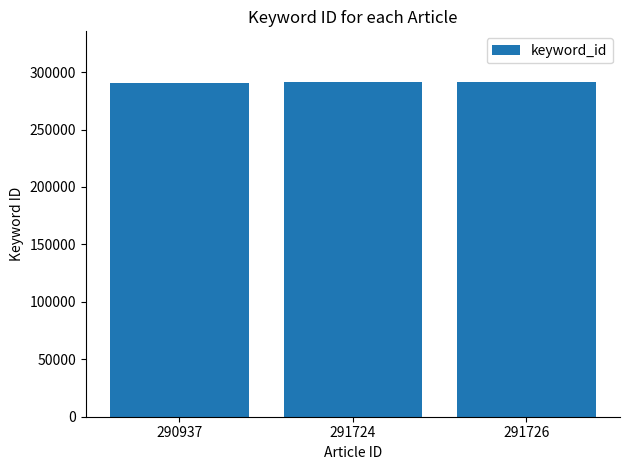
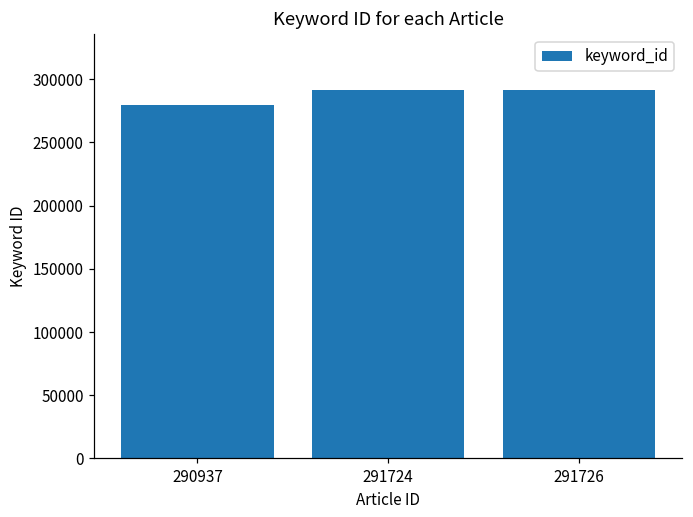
  {
-   "290937": 291000,
+   "290937": 280000,
    "291724": 292000,
    "291726": 292000
  }
